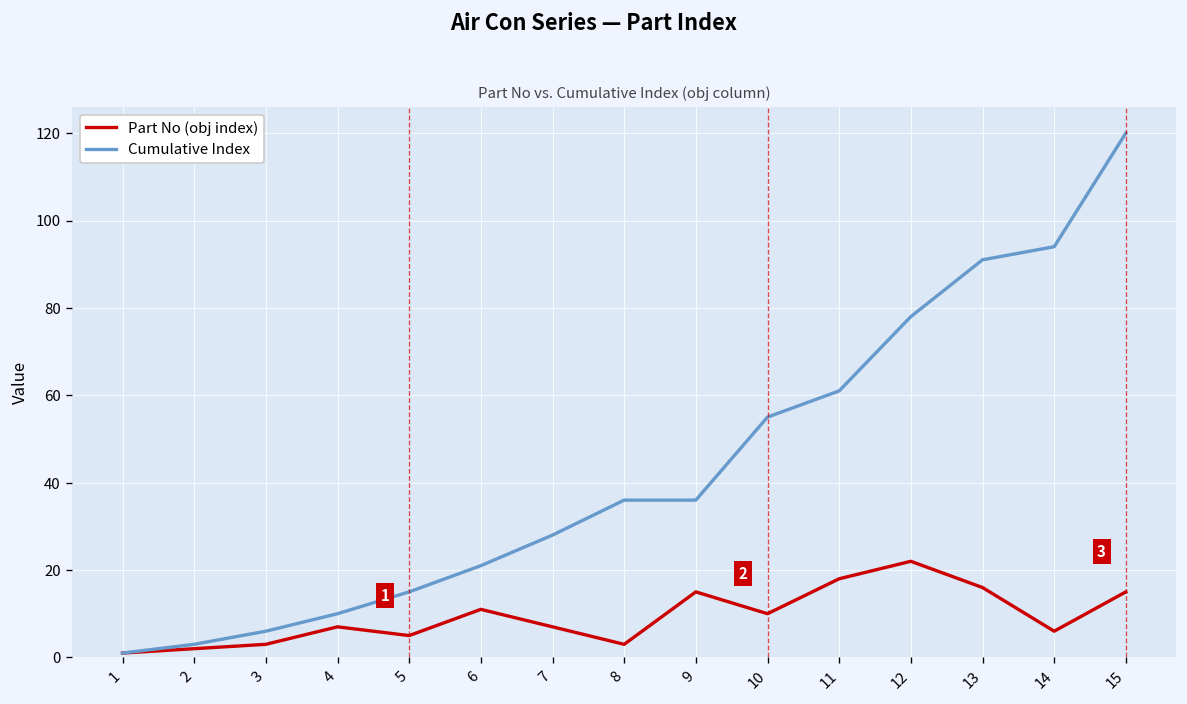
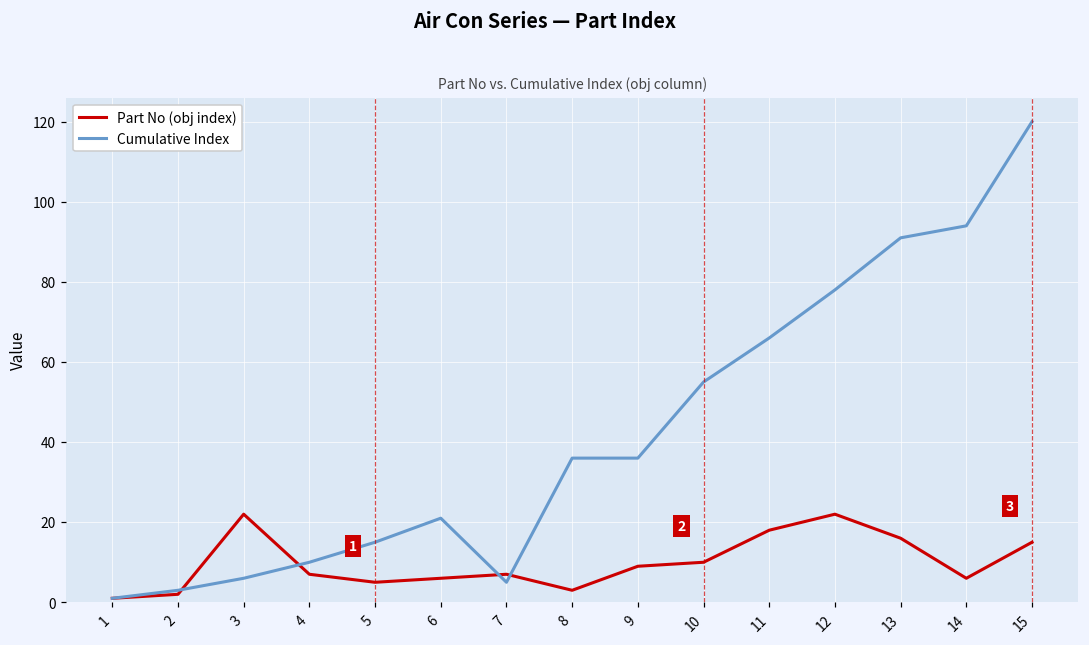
  {
    "Part No (obj index)": {
      "2": 2,
-     "3": 3,
+     "3": 22,
      "4": 7,
      "5": 5,
-     "6": 11,
+     "6": 6,
      "7": 7,
      "8": 3,
-     "9": 15,
+     "9": 9,
      "10": 10,
      "11": 18,
      "12": 22,
      "13": 16,
      "14": 6,
      "15": 15
    },
    "Cumulative Index": {
      "2": 3,
      "3": 6,
      "4": 10,
      "6": 21,
-     "7": 28,
+     "7": 5,
      "8": 36,
      "9": 36,
      "10": 55,
-     "11": 61,
+     "11": 66,
      "12": 78,
      "13": 91,
      "14": 94,
      "15": 120
    }
  }
